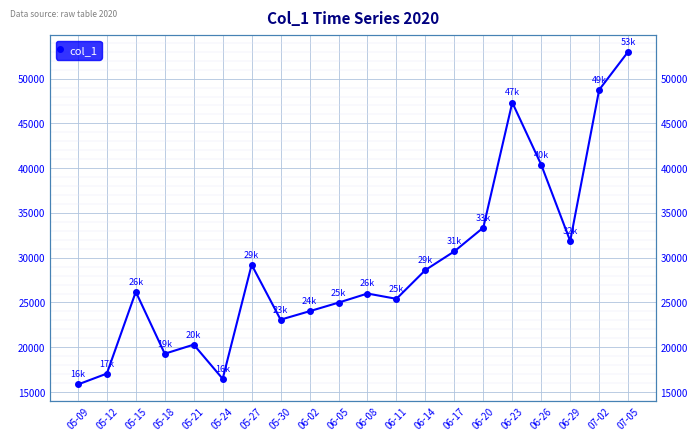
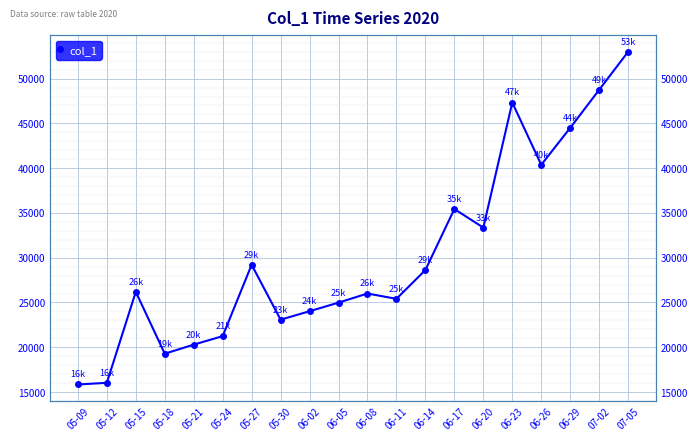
  {
    "05-09": "16k",
-   "05-12": "17k",
+   "05-12": "16k",
    "05-15": "26k",
    "05-18": "19k",
    "05-21": "20k",
-   "05-24": "16k",
+   "05-24": "21k",
    "05-27": "29k",
    "05-30": "23k",
    "06-02": "24k",
    "06-05": "25k",
    "06-08": "26k",
    "06-11": "25k",
    "06-14": "29k",
-   "06-17": "31k",
+   "06-17": "35k",
    "06-20": "33k",
    "06-23": "47k",
    "06-26": "40k",
-   "06-29": "32k",
+   "06-29": "44k",
    "07-02": "49k",
    "07-05": "53k"
  }
